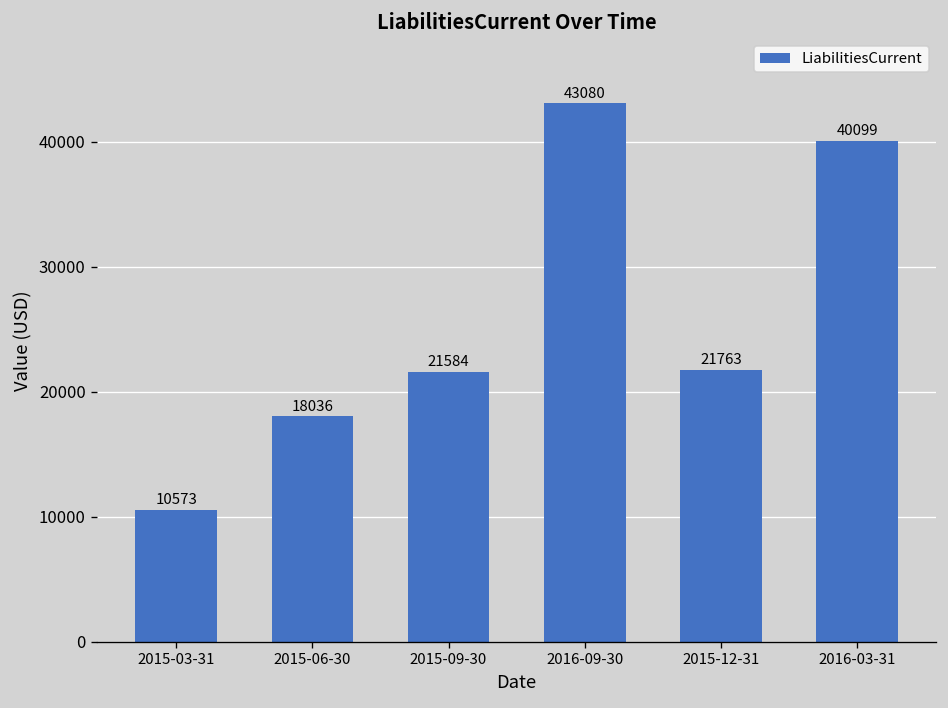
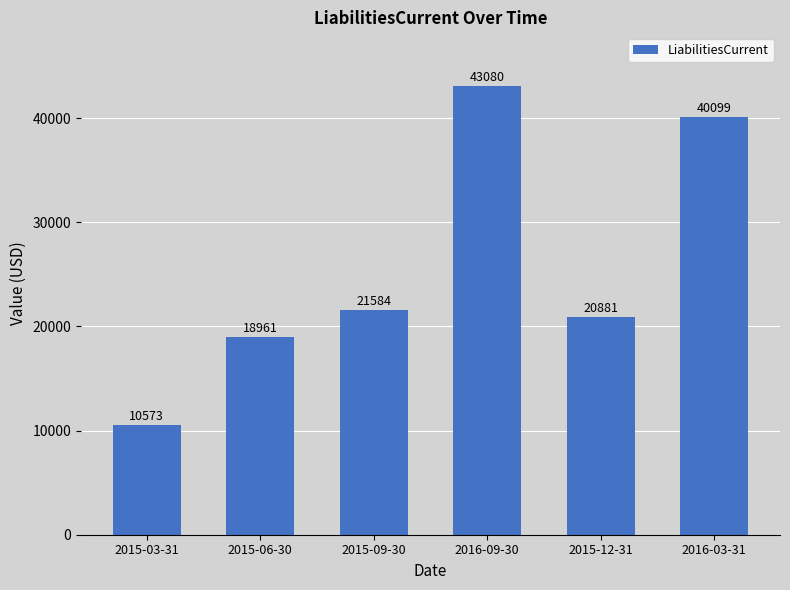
  {
    "2015-03-31": 10573,
-   "2015-06-30": 18036,
+   "2015-06-30": 18961,
    "2016-09-30": 43080,
-   "2015-12-31": 21763
+   "2015-12-31": 20881
  }
